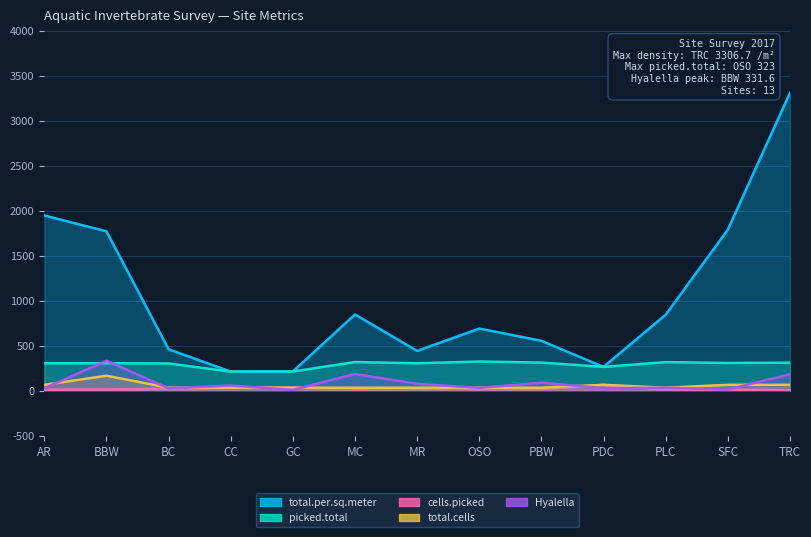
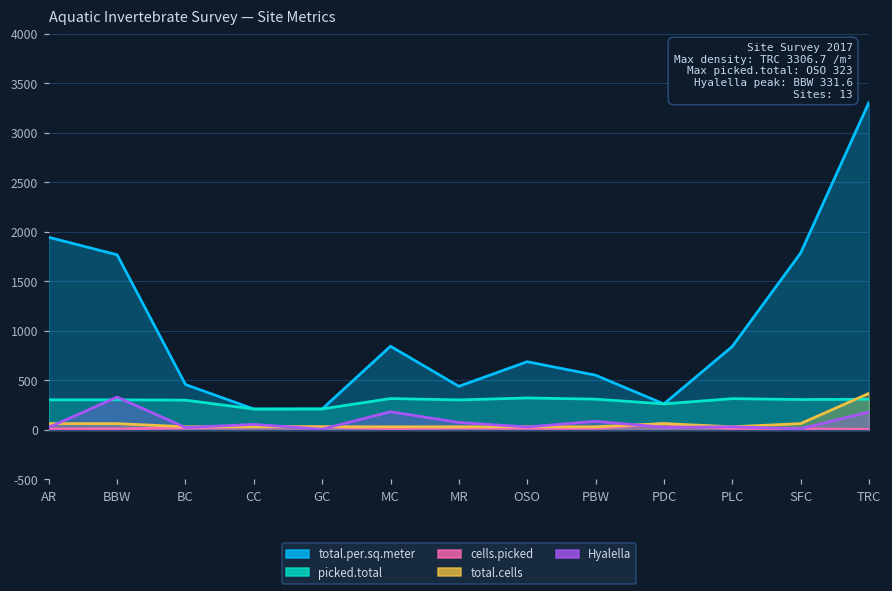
  {
    "total.cells": {
      "AR": 100,
-     "BBW": 200,
+     "BBW": 100,
      "SFC": 100,
-     "TRC": 100
+     "TRC": 400
    }
  }
